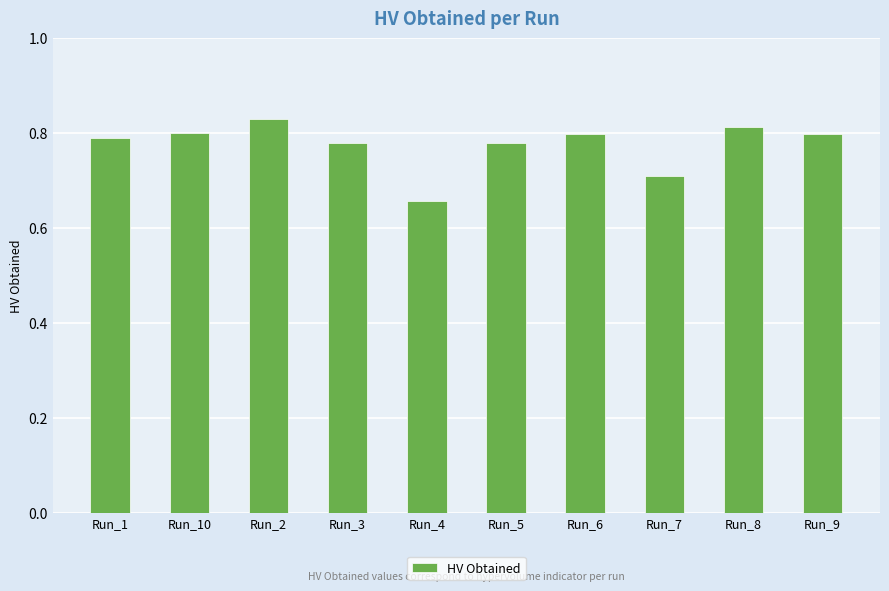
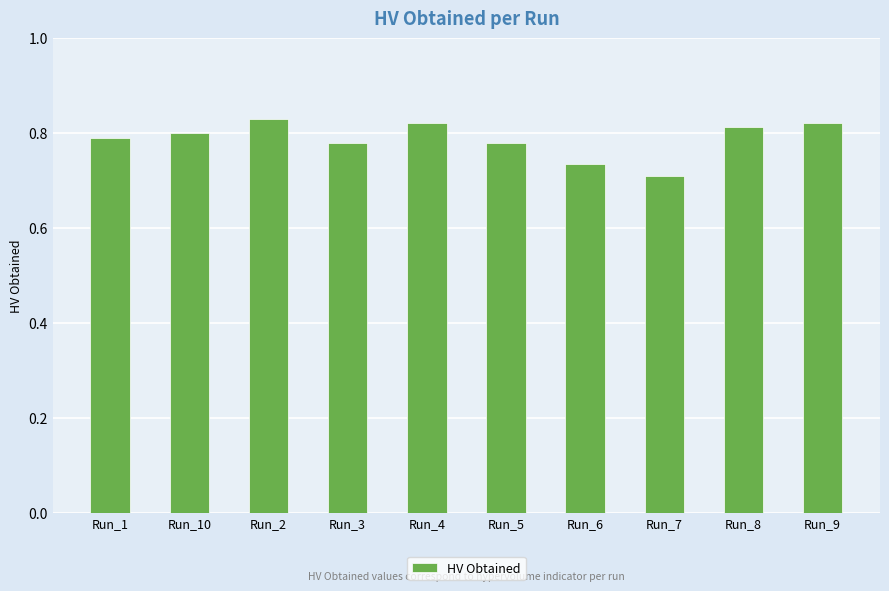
  {
    "Run_1": 0.79,
    "Run_10": 0.80,
    "Run_2": 0.83,
    "Run_3": 0.78,
-   "Run_4": 0.66,
+   "Run_4": 0.82,
    "Run_5": 0.78,
-   "Run_6": 0.80,
+   "Run_6": 0.74,
    "Run_7": 0.71,
    "Run_8": 0.81,
-   "Run_9": 0.80
+   "Run_9": 0.82
  }
